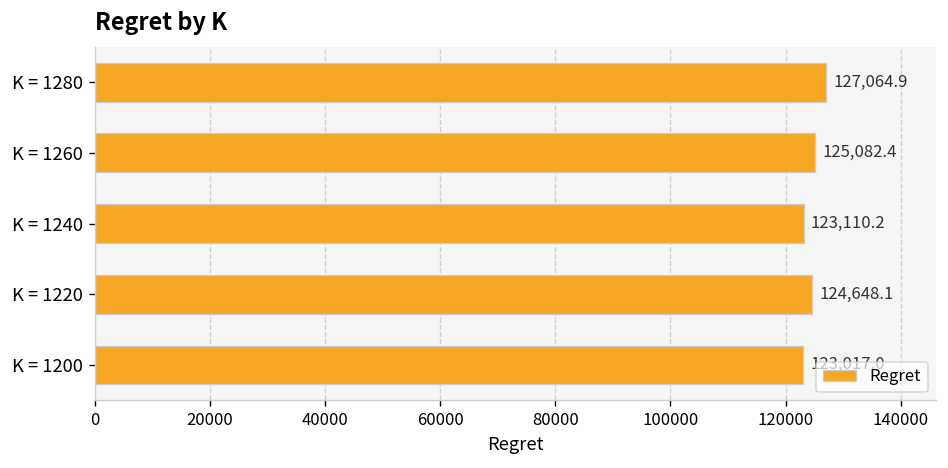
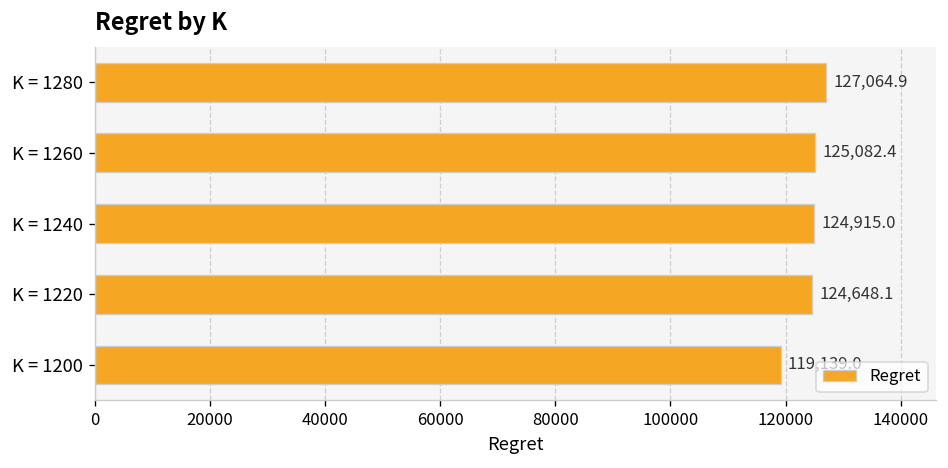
  {
    "K = 1280": "127,064.9",
    "K = 1260": "125,082.4",
-   "K = 1240": "123,110.2",
+   "K = 1240": "124,915.0",
    "K = 1220": "124,648.1",
-   "K = 1200": "123,017.0"
+   "K = 1200": "119,139.0"
  }
